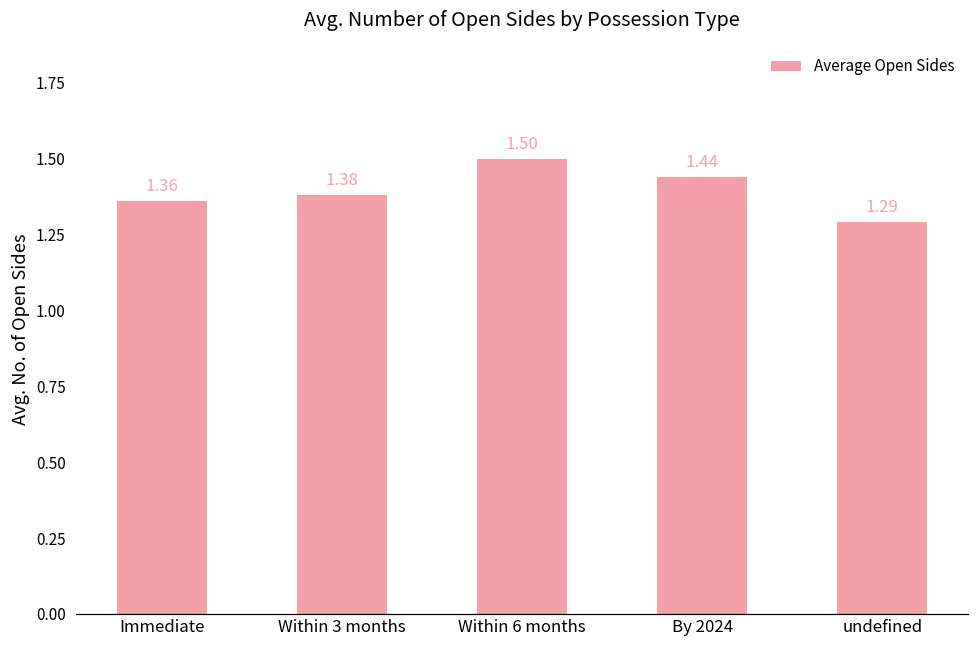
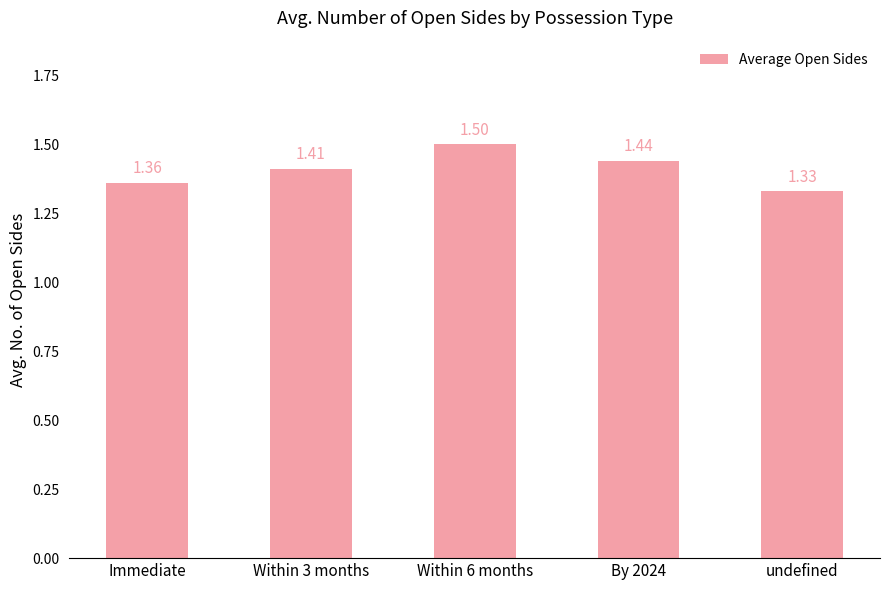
  {
    "Immediate": 1.36,
-   "Within 3 months": 1.38,
+   "Within 3 months": 1.41,
    "Within 6 months": 1.50,
    "By 2024": 1.44,
-   "undefined": 1.29
+   "undefined": 1.33
  }
